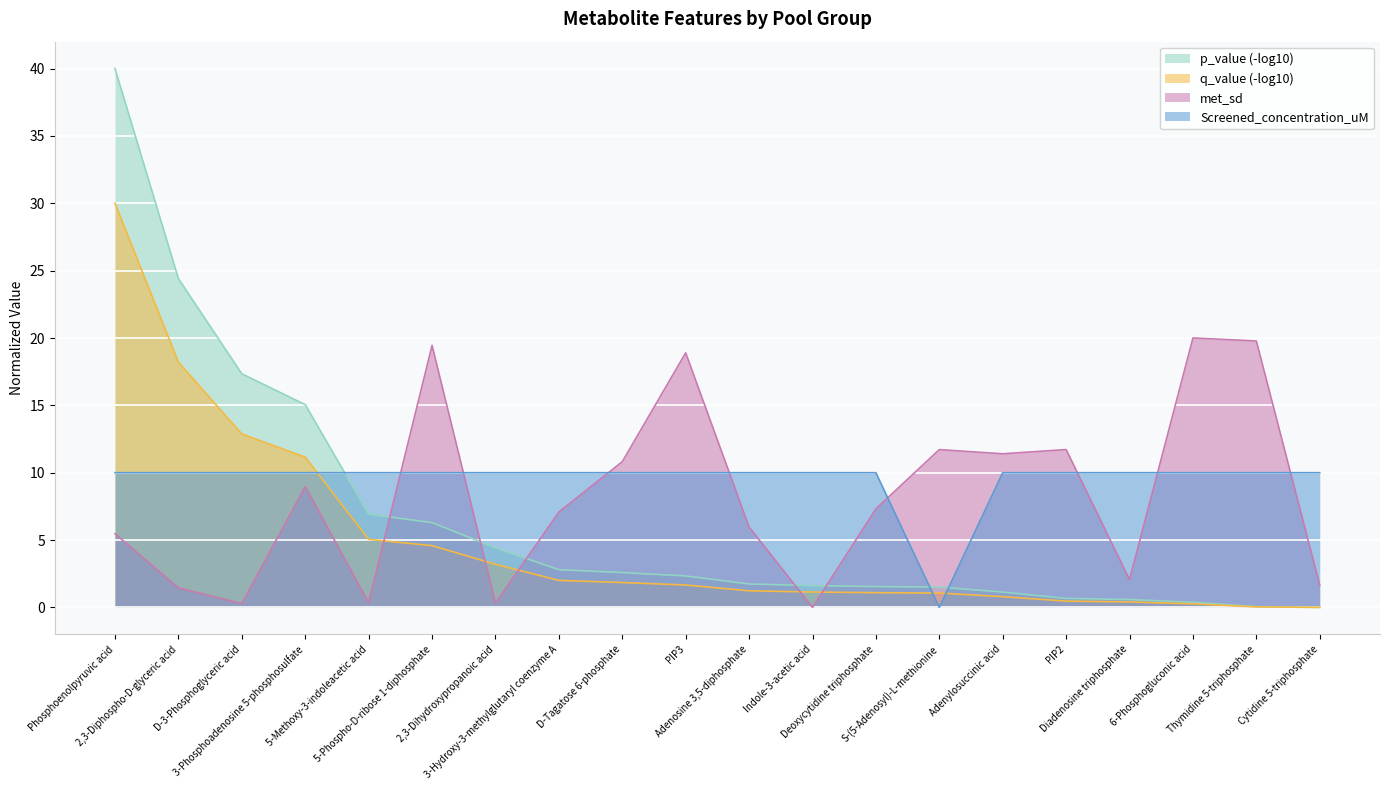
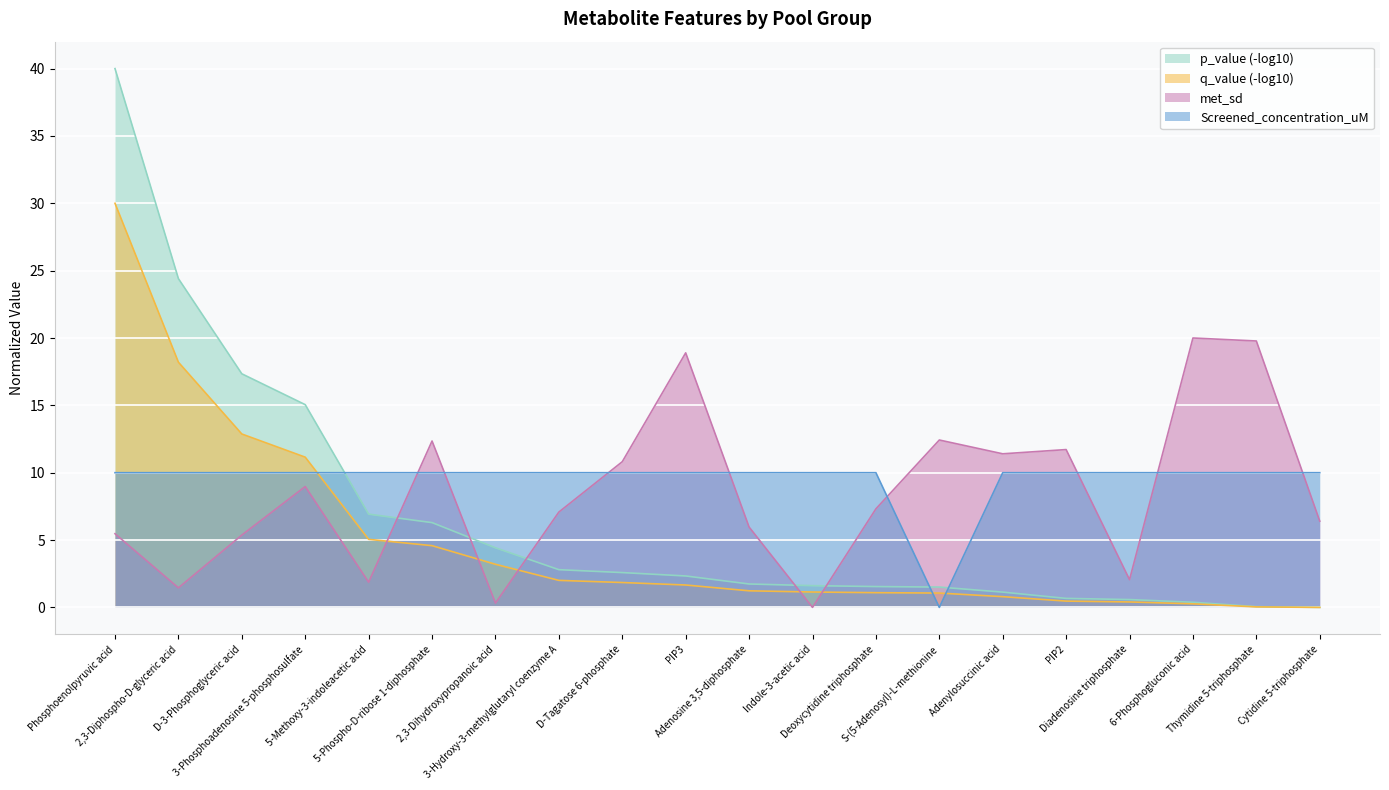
  {
    "p_value (-log10)": {
      "Phosphoenolpyruvic acid": 40.0,
      "2,3-Diphospho-D-glyceric acid": 24.4,
      "D-3-Phosphoglyceric acid": 17.3,
      "3-Phosphoadenosine 5-phosphosulfate": 15.1,
      "5-Methoxy-3-indoleacetic acid": 6.9,
      "5-Phospho-D-ribose 1-diphosphate": 6.3,
      "2,3-Dihydroxypropanoic acid": 4.4,
      "3-Hydroxy-3-methylglutaryl coenzyme A": 2.8,
      "D-Tagatose 6-phosphate": 2.6,
      "PIP3": 2.3,
      "Adenosine 3,5-diphosphate": 1.7,
      "Indole-3-acetic acid": 1.6,
      "Deoxycytidine triphosphate": 1.5,
      "S-(5-Adenosyl)-L-methionine": 1.5,
      "Adenylosuccinic acid": 1.1,
      "PIP2": 0.7
    },
    "q_value (-log10)": {
      "Phosphoenolpyruvic acid": 30.0,
      "2,3-Diphospho-D-glyceric acid": 18.2,
      "D-3-Phosphoglyceric acid": 12.9,
      "3-Phosphoadenosine 5-phosphosulfate": 11.2,
      "5-Methoxy-3-indoleacetic acid": 5.1,
      "5-Phospho-D-ribose 1-diphosphate": 4.6,
      "2,3-Dihydroxypropanoic acid": 3.2,
      "3-Hydroxy-3-methylglutaryl coenzyme A": 2.0,
      "D-Tagatose 6-phosphate": 1.8,
      "PIP3": 1.7,
      "Adenosine 3,5-diphosphate": 1.2,
      "Indole-3-acetic acid": 1.1,
      "Deoxycytidine triphosphate": 1.1,
      "S-(5-Adenosyl)-L-methionine": 1.1,
      "Adenylosuccinic acid": 0.8,
      "PIP2": 0.5
    },
    "met_sd": {
      "Phosphoenolpyruvic acid": 5.5,
      "2,3-Diphospho-D-glyceric acid": 1.5,
-     "D-3-Phosphoglyceric acid": 0.3,
+     "D-3-Phosphoglyceric acid": 5.4,
      "3-Phosphoadenosine 5-phosphosulfate": 9.0,
-     "5-Methoxy-3-indoleacetic acid": 0.3,
-     "5-Phospho-D-ribose 1-diphosphate": 19.5,
+     "5-Methoxy-3-indoleacetic acid": 1.9,
+     "5-Phospho-D-ribose 1-diphosphate": 12.4,
      "2,3-Dihydroxypropanoic acid": 0.3,
      "3-Hydroxy-3-methylglutaryl coenzyme A": 7.1,
      "D-Tagatose 6-phosphate": 10.8,
      "PIP3": 18.9,
      "Adenosine 3,5-diphosphate": 6.0,
      "Indole-3-acetic acid": 0.0,
      "Deoxycytidine triphosphate": 7.3,
-     "S-(5-Adenosyl)-L-methionine": 11.7,
+     "S-(5-Adenosyl)-L-methionine": 12.4,
      "Adenylosuccinic acid": 11.4,
      "PIP2": 11.7,
      "Diadenosine triphosphate": 2.1,
      "6-Phosphogluconic acid": 20.0,
      "Thymidine 5-triphosphate": 19.8,
-     "Cytidine 5-triphosphate": 1.7
+     "Cytidine 5-triphosphate": 6.4
    },
    "Screened_concentration_uM": {
      "Phosphoenolpyruvic acid": 10.0,
      "2,3-Diphospho-D-glyceric acid": 10.0,
      "D-3-Phosphoglyceric acid": 10.0,
      "3-Phosphoadenosine 5-phosphosulfate": 10.0,
      "5-Methoxy-3-indoleacetic acid": 10.0,
      "5-Phospho-D-ribose 1-diphosphate": 10.0,
      "2,3-Dihydroxypropanoic acid": 10.0,
      "3-Hydroxy-3-methylglutaryl coenzyme A": 10.0,
      "D-Tagatose 6-phosphate": 10.0,
      "PIP3": 10.0,
      "Adenosine 3,5-diphosphate": 10.0,
      "Indole-3-acetic acid": 10.0,
      "Deoxycytidine triphosphate": 10.0,
      "S-(5-Adenosyl)-L-methionine": 0.0,
      "Adenylosuccinic acid": 10.0,
      "PIP2": 10.0,
      "Diadenosine triphosphate": 10.0,
      "6-Phosphogluconic acid": 10.0,
      "Thymidine 5-triphosphate": 10.0,
      "Cytidine 5-triphosphate": 10.0
    }
  }
